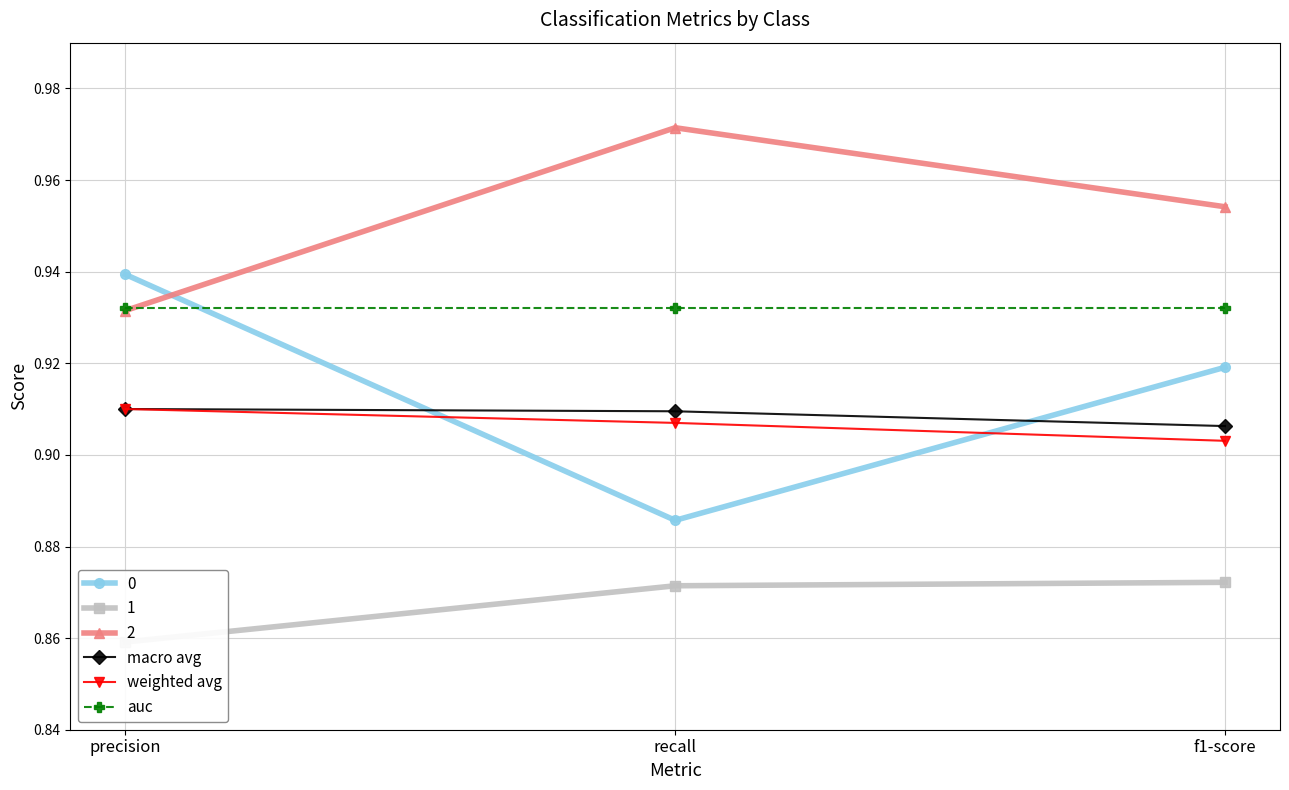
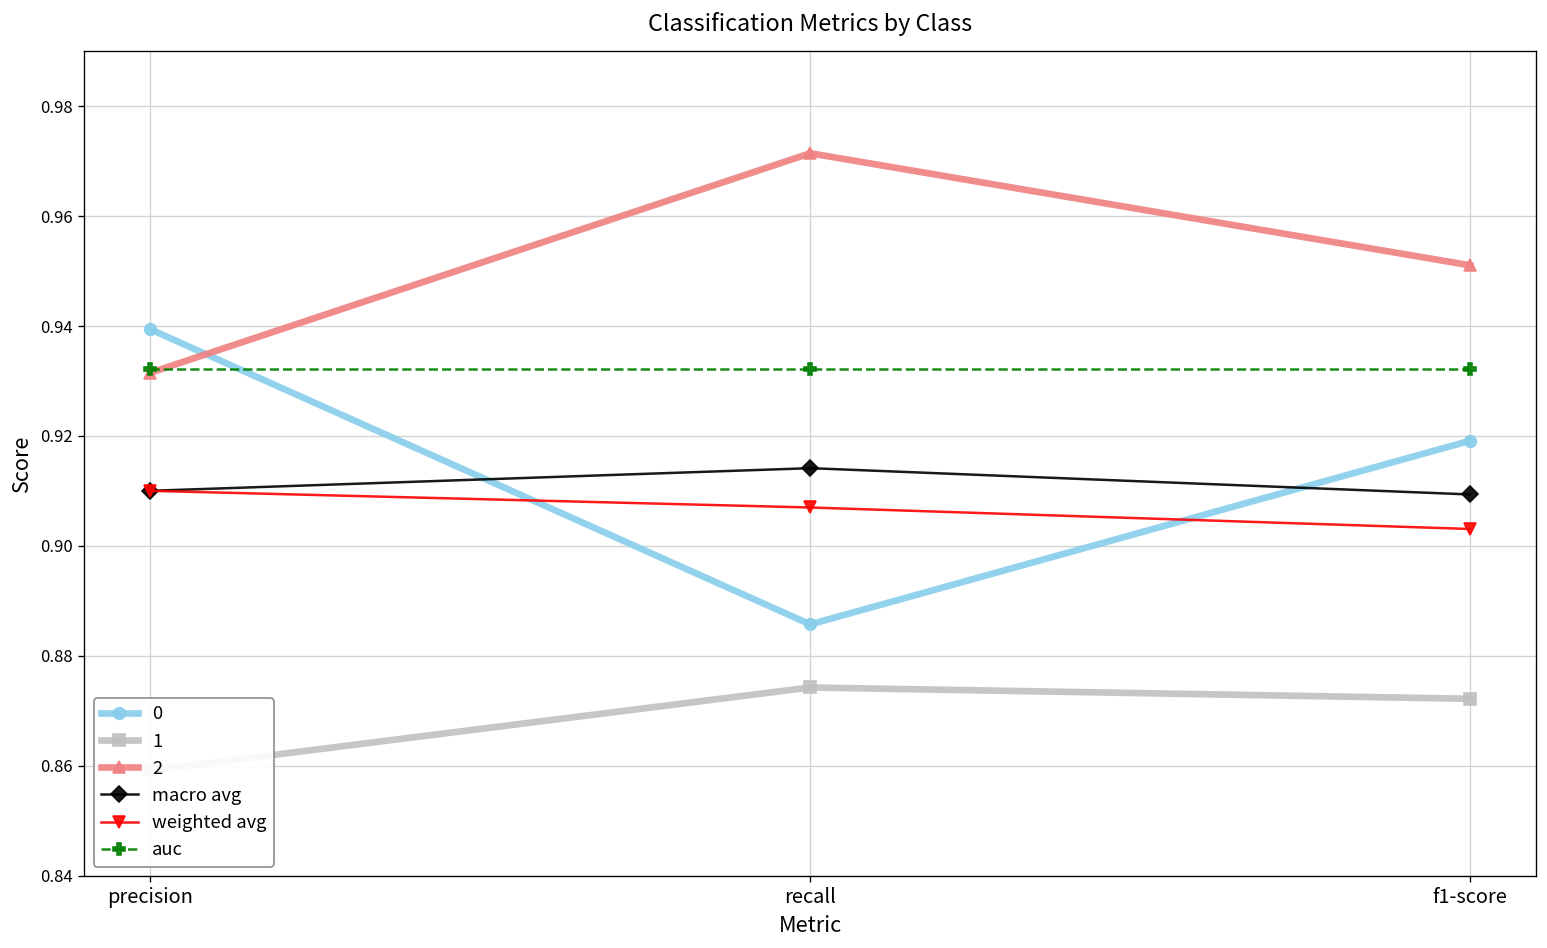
  {
    "0": {
      "precision": 0.939,
      "recall": 0.886,
      "f1-score": 0.919
    },
    "1": {
-     "recall": 0.871,
+     "recall": 0.874,
      "f1-score": 0.872
    },
    "2": {
      "precision": 0.932,
      "recall": 0.971,
-     "f1-score": 0.954
+     "f1-score": 0.951
    },
    "macro avg": {
-     "recall": 0.910,
-     "f1-score": 0.906
+     "recall": 0.914,
+     "f1-score": 0.909
    },
    "weighted avg": {
      "recall": 0.907,
      "f1-score": 0.903
    },
    "auc": {
      "precision": 0.932,
      "recall": 0.932,
      "f1-score": 0.932
    }
  }
